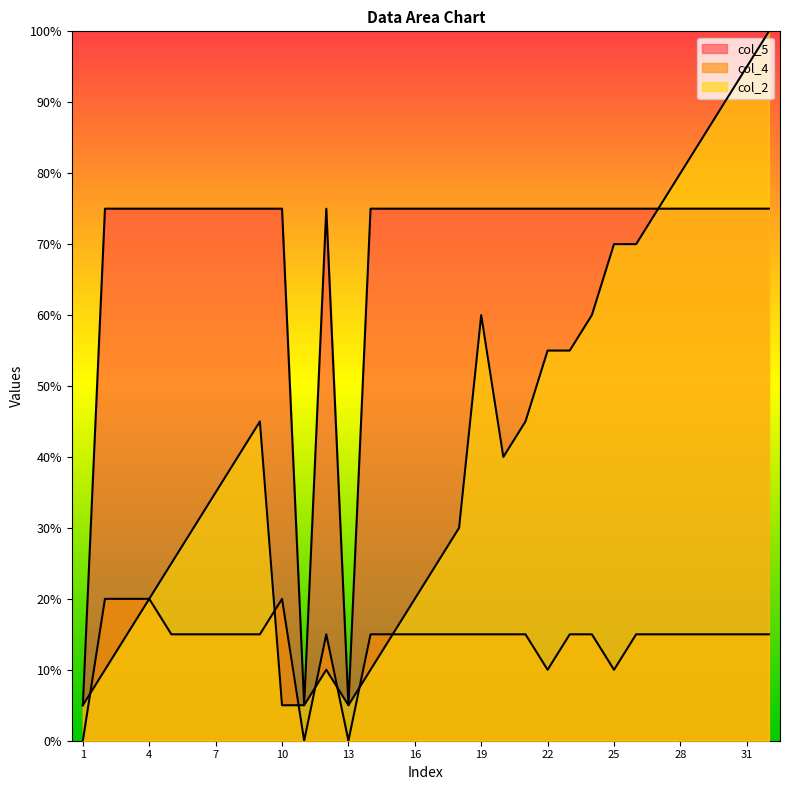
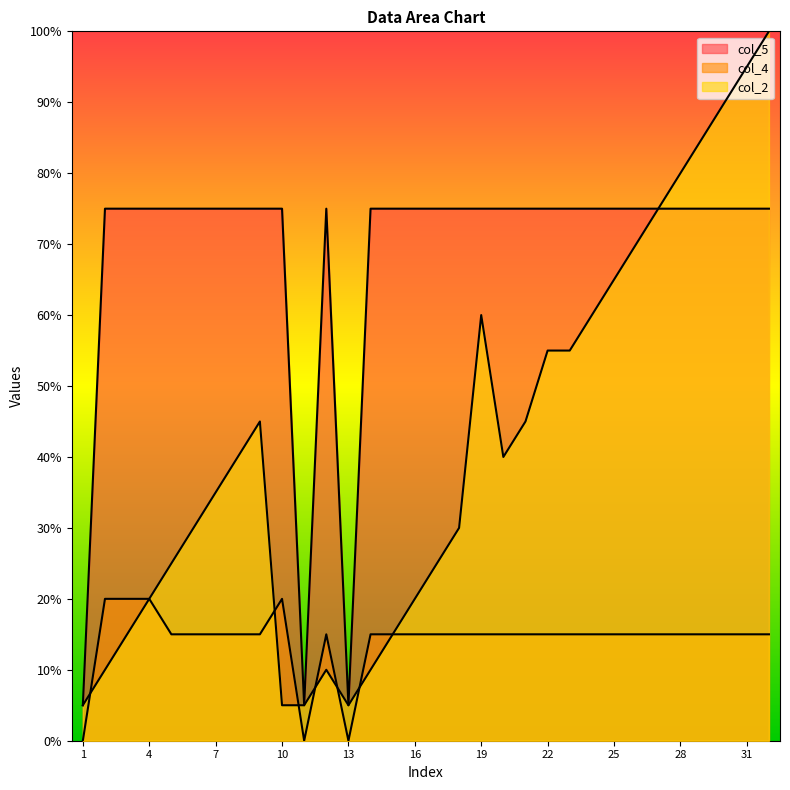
  {
    "col_5": {
      "4": "75%",
      "7": "75%",
      "10": "75%",
      "16": "75%",
      "19": "75%",
      "22": "75%",
      "25": "75%",
      "28": "75%",
      "31": "75%"
    },
    "col_4": {
      "1": "0%",
      "7": "15%",
      "10": "20%",
      "13": "0%",
      "16": "15%",
      "19": "15%",
-     "22": "10%",
-     "25": "10%",
+     "22": "15%",
+     "25": "15%",
      "28": "15%",
      "31": "15%"
    },
    "col_2": {
      "7": "35%",
      "10": "5%",
      "16": "20%",
      "19": "60%",
      "22": "55%",
-     "25": "70%",
+     "25": "65%",
      "28": "80%"
    }
  }
